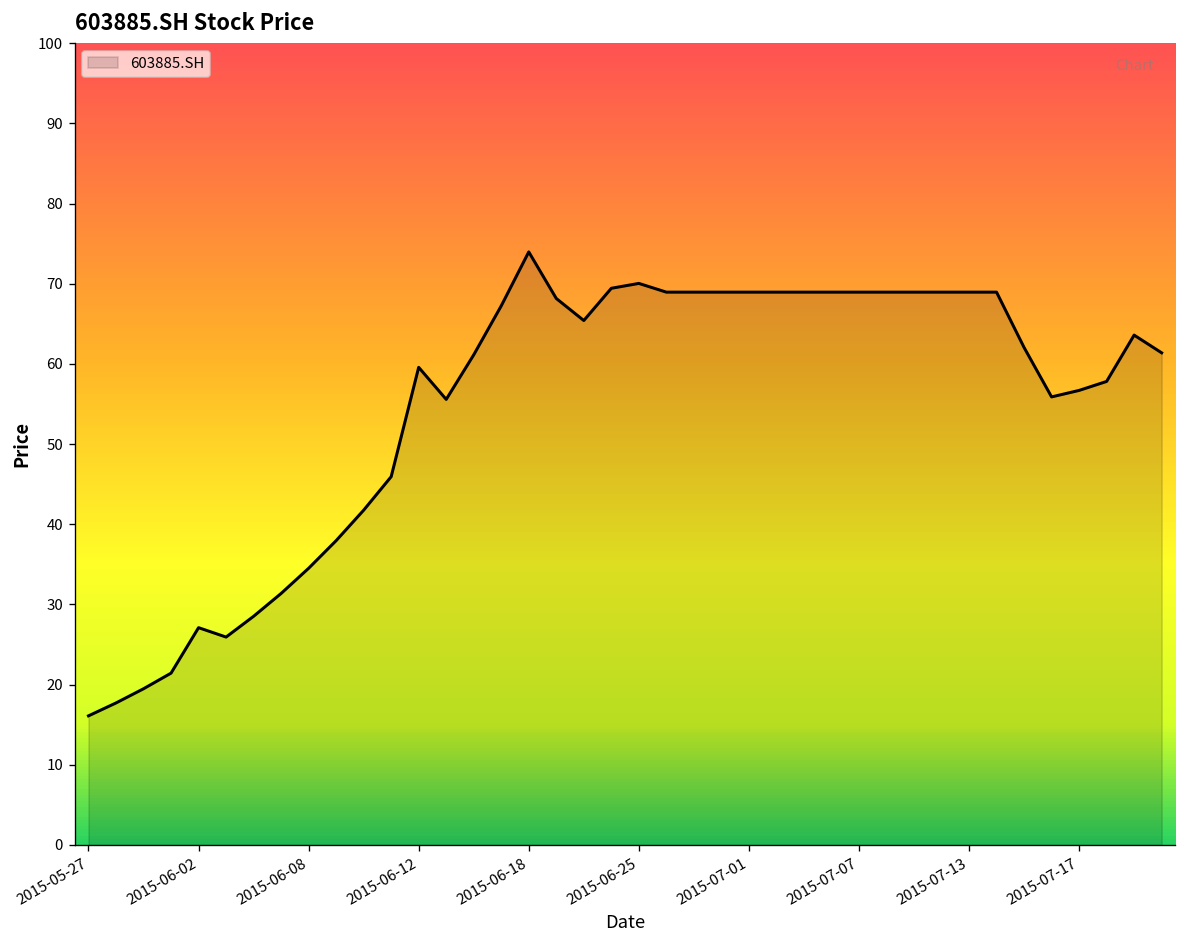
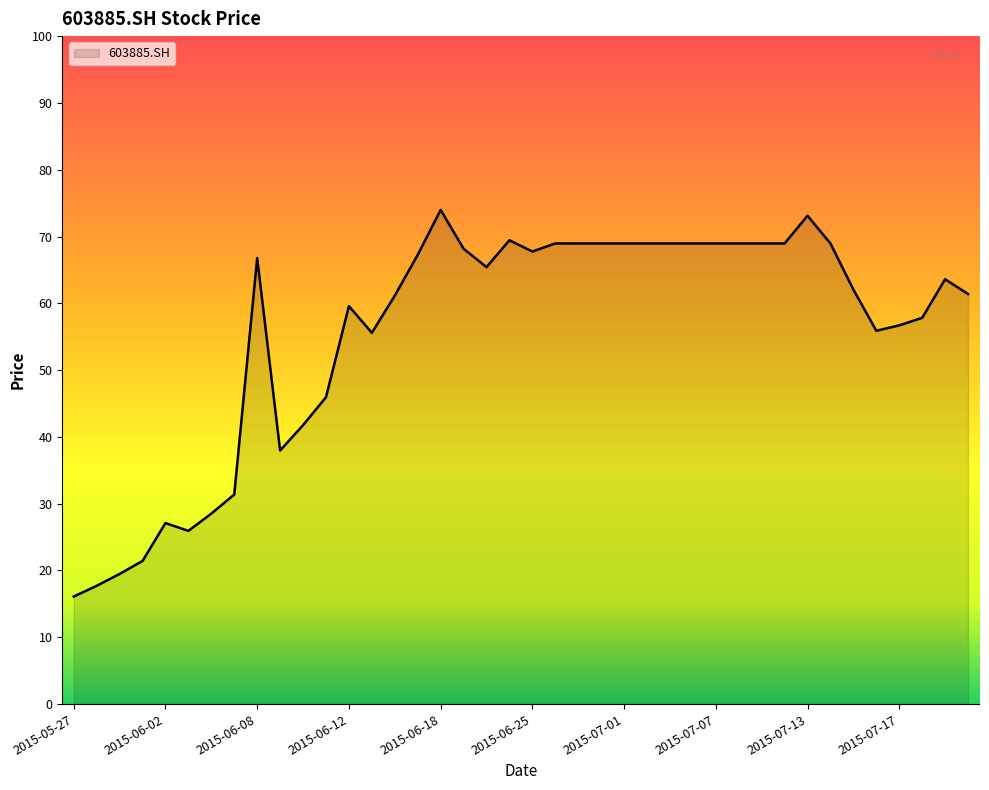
  {
    "2015-05-27": 16,
    "2015-06-02": 27,
-   "2015-06-08": 35,
+   "2015-06-08": 67,
    "2015-06-12": 60,
    "2015-06-18": 74,
-   "2015-06-25": 70,
+   "2015-06-25": 68,
    "2015-07-01": 69,
    "2015-07-07": 69,
-   "2015-07-13": 69,
+   "2015-07-13": 73,
    "2015-07-17": 57
  }
